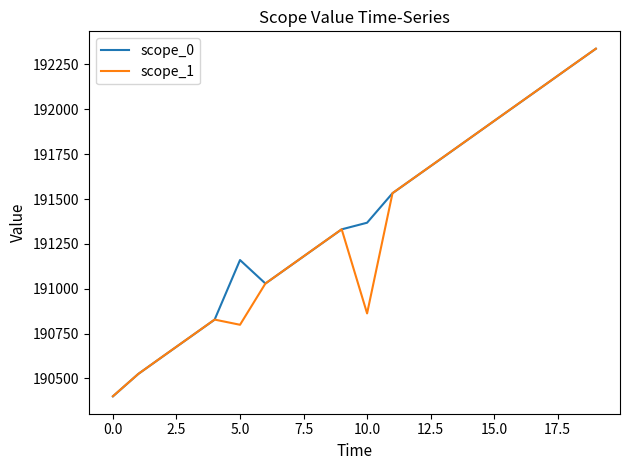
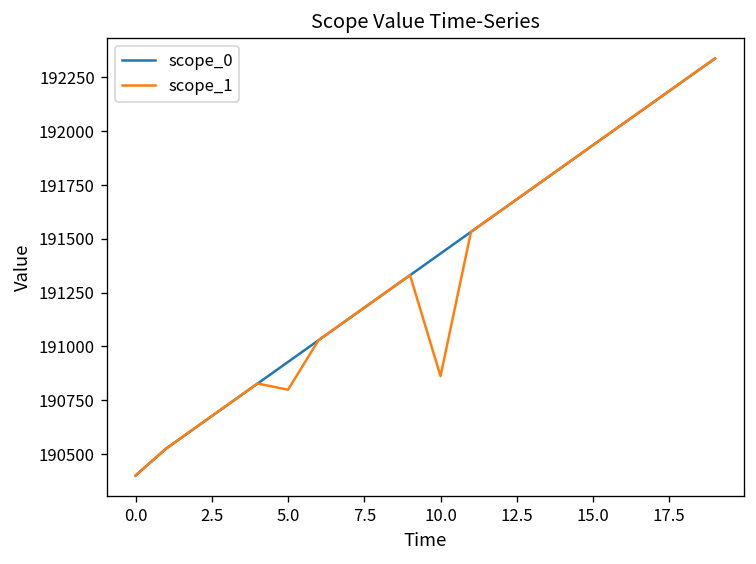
  {
    "scope_0": {
-     "5.0": 191160,
-     "10.0": 191370
+     "5.0": 190930,
+     "10.0": 191430
    },
    "scope_1": {
      "5.0": 190800,
      "10.0": 190860
    }
  }
